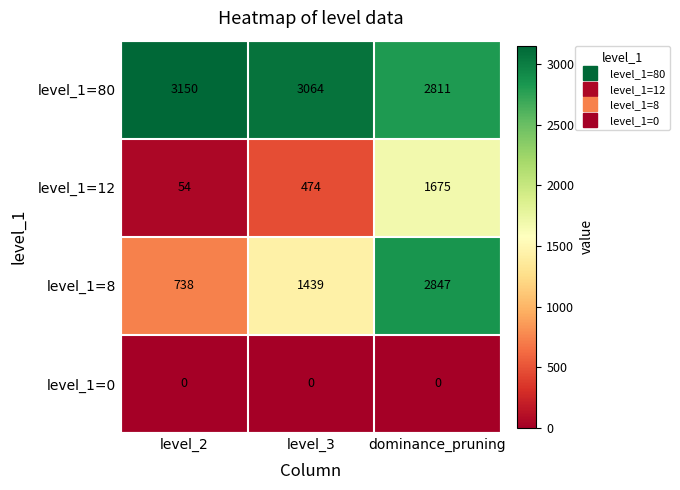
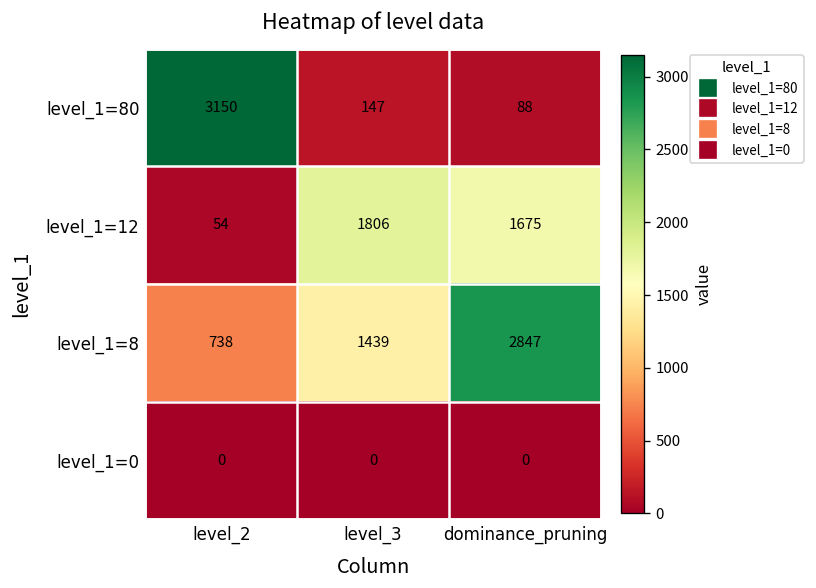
  {
    "level_1=80": {
      "level_2": 3150,
-     "level_3": 3064,
-     "dominance_pruning": 2811
+     "level_3": 147,
+     "dominance_pruning": 88
    },
    "level_1=12": {
      "level_2": 54,
-     "level_3": 474,
+     "level_3": 1806,
      "dominance_pruning": 1675
    },
    "level_1=8": {
      "level_2": 738,
      "level_3": 1439,
      "dominance_pruning": 2847
    },
    "level_1=0": {
      "level_2": 0,
      "level_3": 0,
      "dominance_pruning": 0
    }
  }
